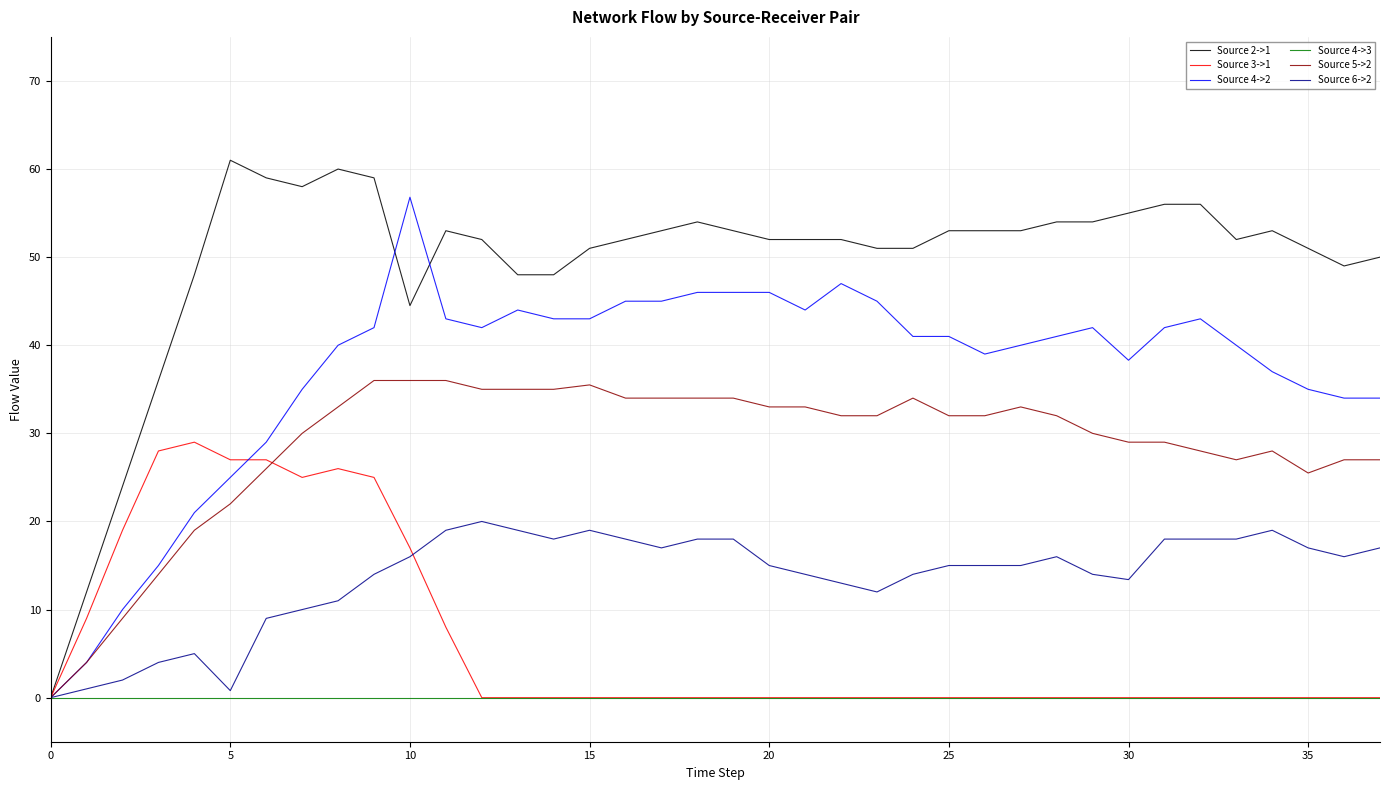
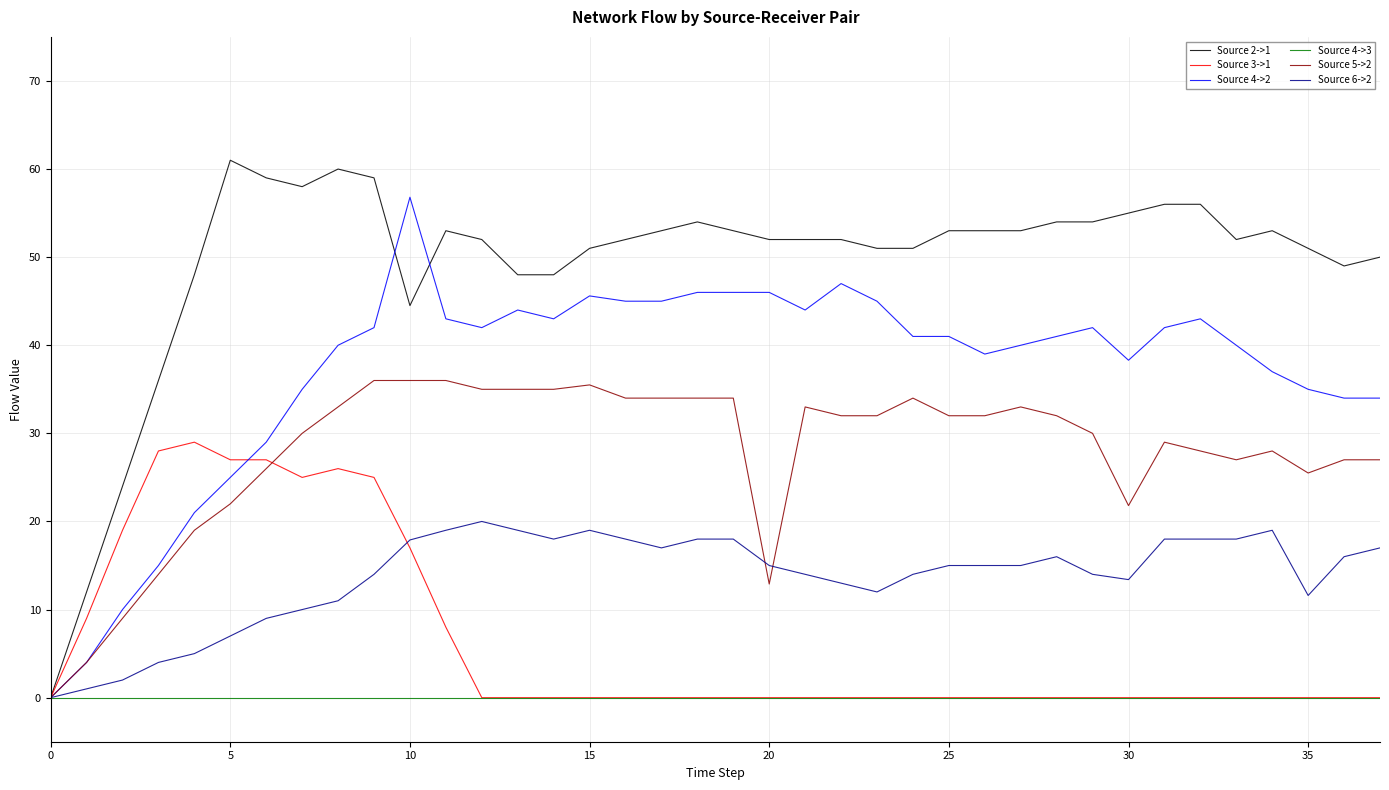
  {
    "Source 2->1": {
      "5": 61,
      "10": 45,
      "15": 51,
      "20": 52,
      "25": 53,
      "30": 55,
      "35": 51
    },
    "Source 3->1": {
      "5": 27,
      "10": 17
    },
    "Source 4->2": {
      "5": 25,
      "10": 57,
-     "15": 43,
+     "15": 46,
      "20": 46,
      "25": 41,
      "30": 38,
      "35": 35
    },
    "Source 4->3": {
      "5": 0,
      "10": 0
    },
    "Source 5->2": {
      "5": 22,
      "10": 36,
      "15": 36,
-     "20": 33,
+     "20": 13,
      "25": 32,
-     "30": 29,
+     "30": 22,
      "35": 26
    },
    "Source 6->2": {
-     "5": 1,
-     "10": 16,
+     "5": 7,
+     "10": 18,
      "15": 19,
      "20": 15,
      "25": 15,
      "30": 13,
-     "35": 17
+     "35": 12
    }
  }
